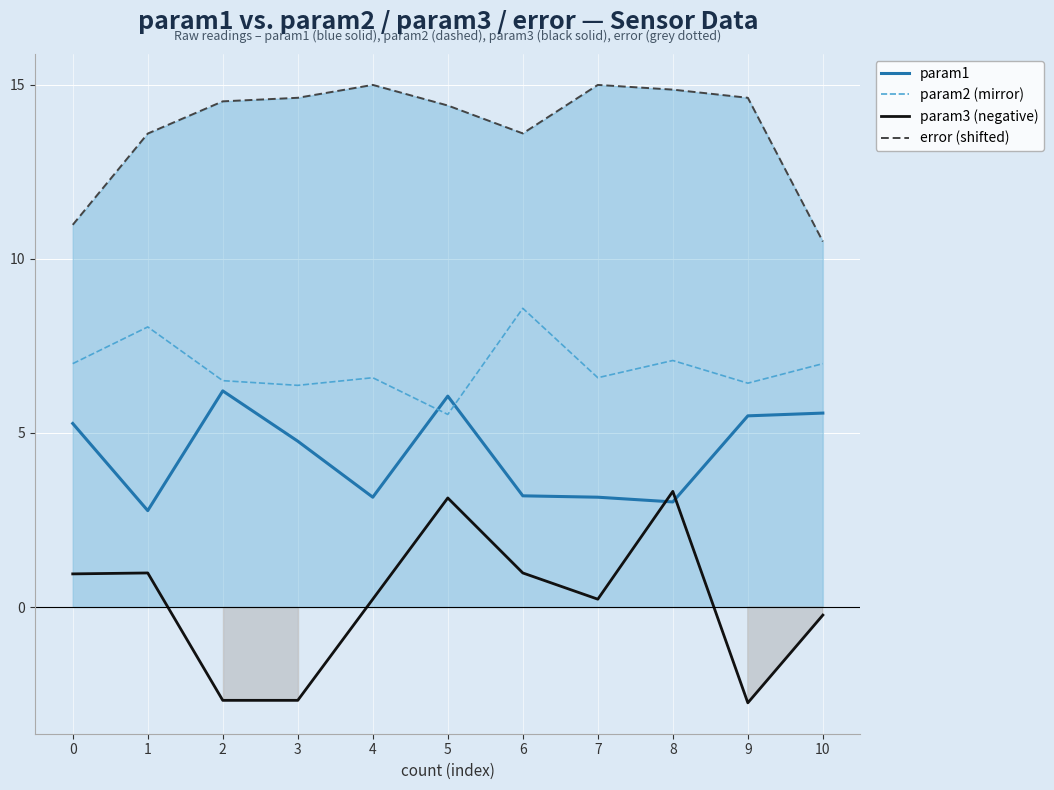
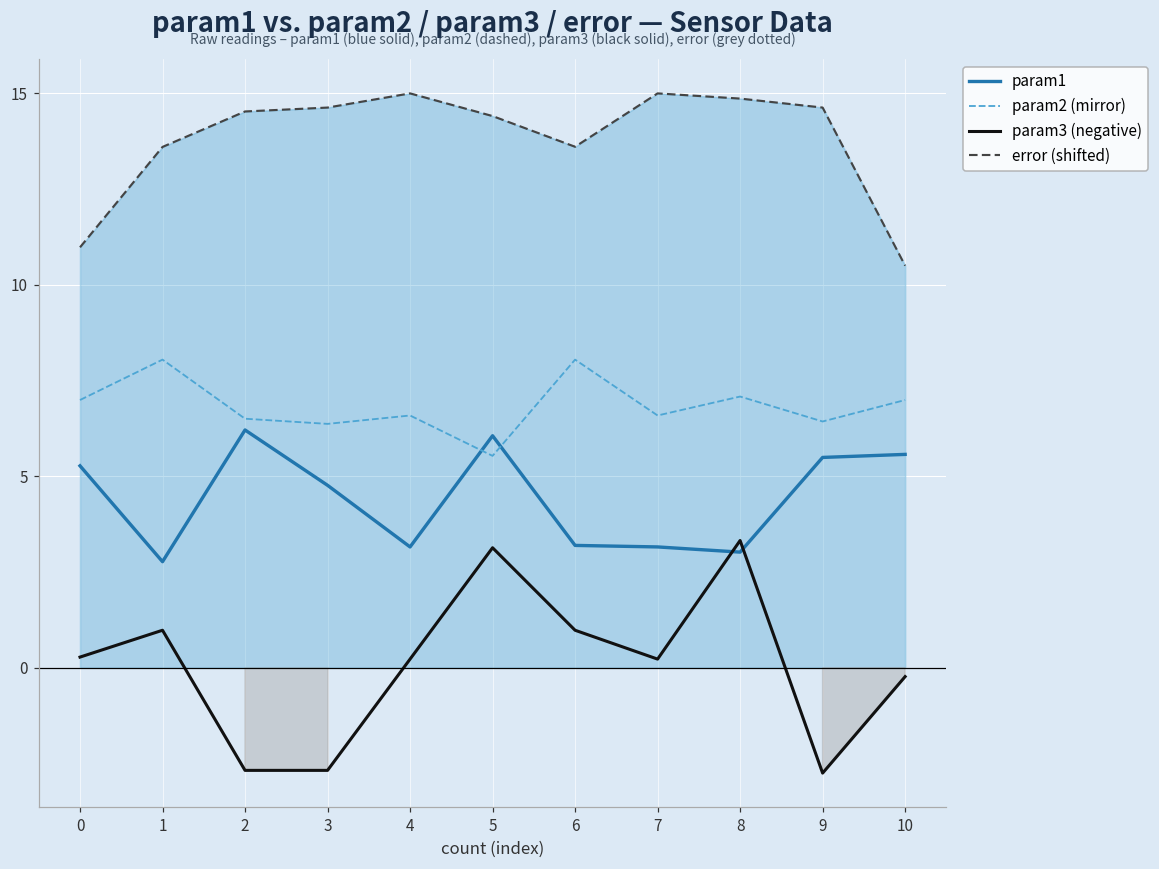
  {
    "param1": {
      "0": 5.3,
      "1": 2.8,
      "2": 6.2,
      "3": 4.8,
      "4": 3.2,
      "5": 6.1,
      "6": 3.2,
      "7": 3.2,
      "8": 3.0,
      "9": 5.5,
      "10": 5.6
    },
    "param2 (mirror)": {
      "0": 7.0,
      "1": 8.0,
      "2": 6.5,
      "3": 6.4,
      "4": 6.6,
      "5": 5.5,
-     "6": 8.6,
+     "6": 8.0,
      "7": 6.6,
      "8": 7.1,
      "9": 6.4,
      "10": 7.0
    },
    "param3 (negative)": {
-     "0": 1.0,
+     "0": 0.3,
      "1": 1.0,
      "2": -2.7,
      "3": -2.7,
      "4": 0.2,
      "5": 3.1,
      "6": 1.0,
      "7": 0.2,
      "8": 3.3,
      "9": -2.8,
      "10": -0.2
    },
    "error (shifted)": {
      "0": 11.0,
      "1": 13.6,
      "2": 14.5,
      "3": 14.6,
      "4": 15.0,
      "5": 14.4,
      "6": 13.6,
      "7": 15.0,
      "8": 14.9,
      "9": 14.6,
      "10": 10.5
    }
  }
